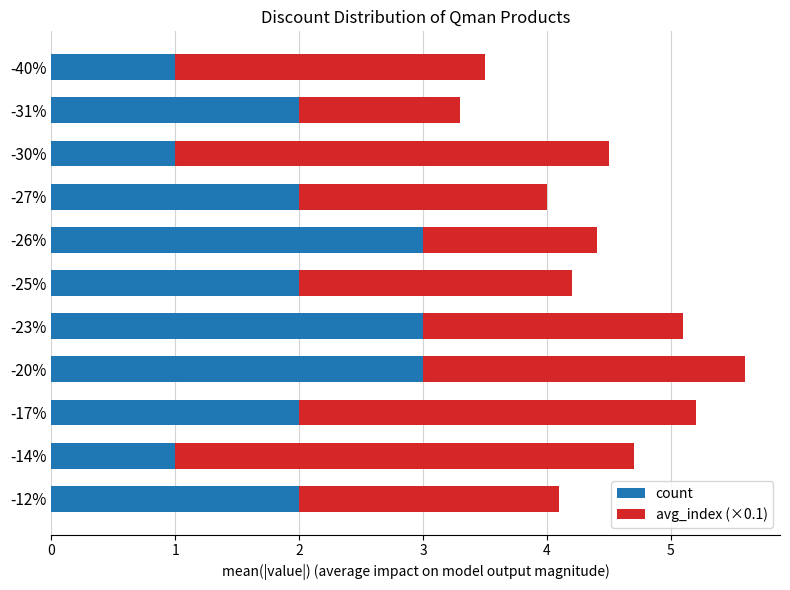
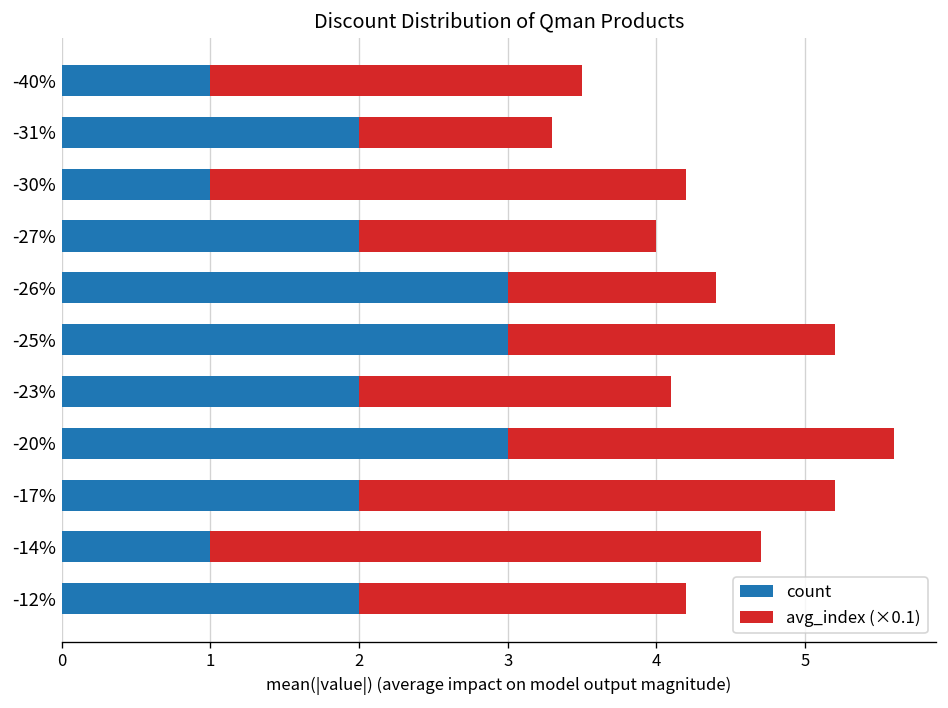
  {
    "count": {
      "-40%": 1,
      "-31%": 2,
      "-30%": 1,
      "-27%": 2,
      "-26%": 3,
-     "-25%": 2,
-     "-23%": 3,
+     "-25%": 3,
+     "-23%": 2,
      "-20%": 3,
      "-17%": 2,
      "-14%": 1,
      "-12%": 2
    },
    "avg_index (×0.1)": {
      "-40%": 2.50,
      "-31%": 1.30,
-     "-30%": 3.50,
+     "-30%": 3.20,
      "-27%": 2.00,
      "-26%": 1.40,
      "-25%": 2.20,
      "-23%": 2.10,
      "-20%": 2.60,
      "-17%": 3.20,
      "-14%": 3.70,
-     "-12%": 2.10
+     "-12%": 2.20
    }
  }
